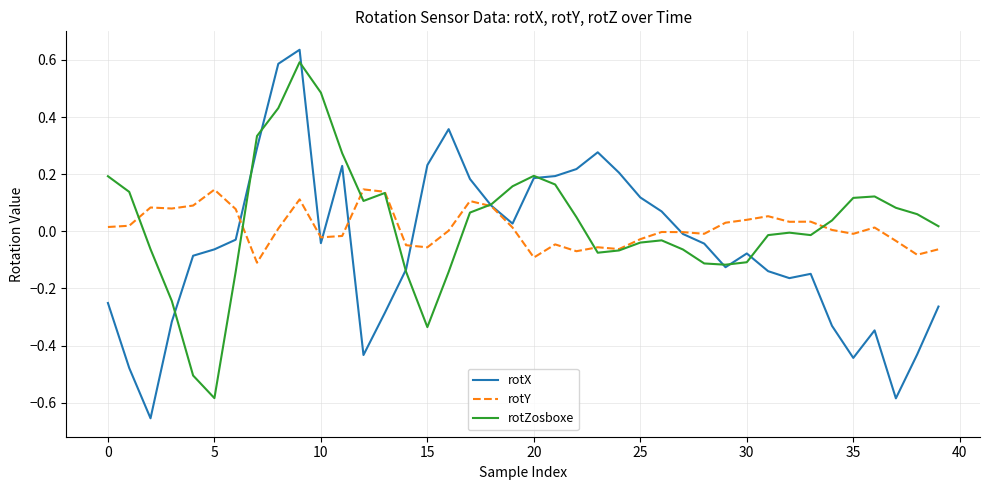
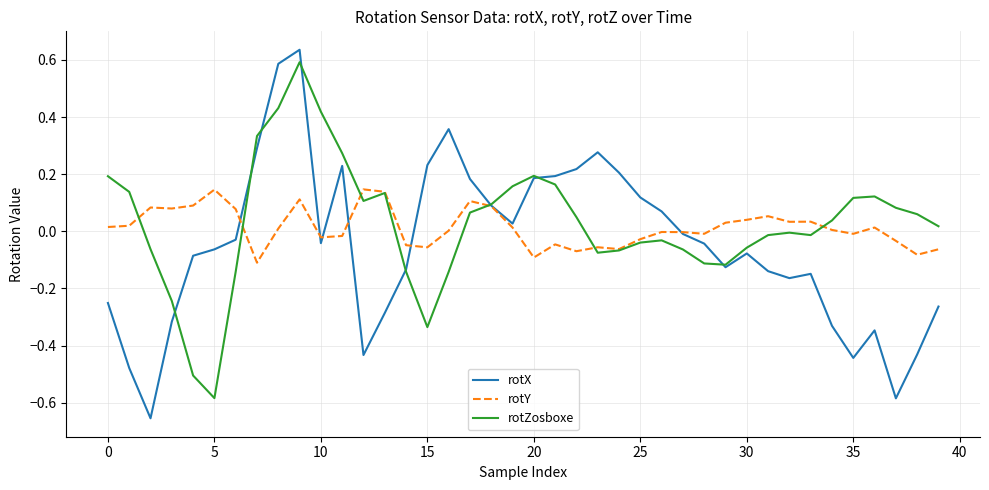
  {
    "rotX": {
      "0": -0.25,
      "5": -0.06,
      "10": -0.04,
      "15": 0.23,
      "25": 0.12,
      "30": -0.08,
      "35": -0.44
    },
    "rotY": {
      "0": 0.02,
      "5": 0.15,
      "10": -0.02,
      "15": -0.06,
      "20": -0.09,
      "25": -0.03,
      "30": 0.04,
      "35": -0.01
    },
    "rotZosboxe": {
      "0": 0.19,
      "5": -0.58,
-     "10": 0.49,
+     "10": 0.42,
      "15": -0.34,
      "25": -0.04,
-     "30": -0.11,
+     "30": -0.06,
      "35": 0.12
    }
  }
